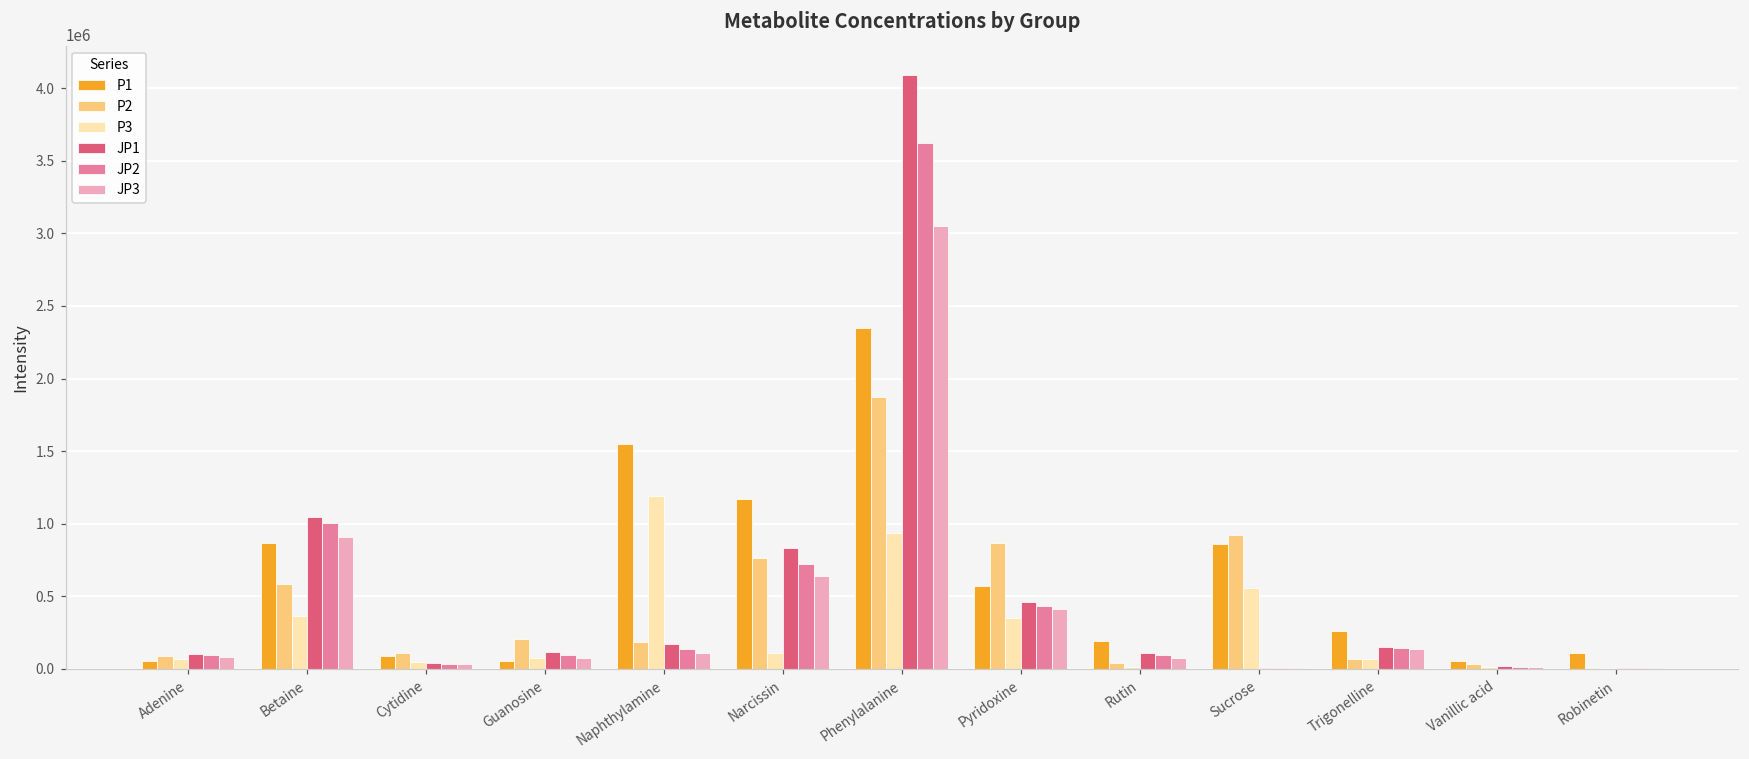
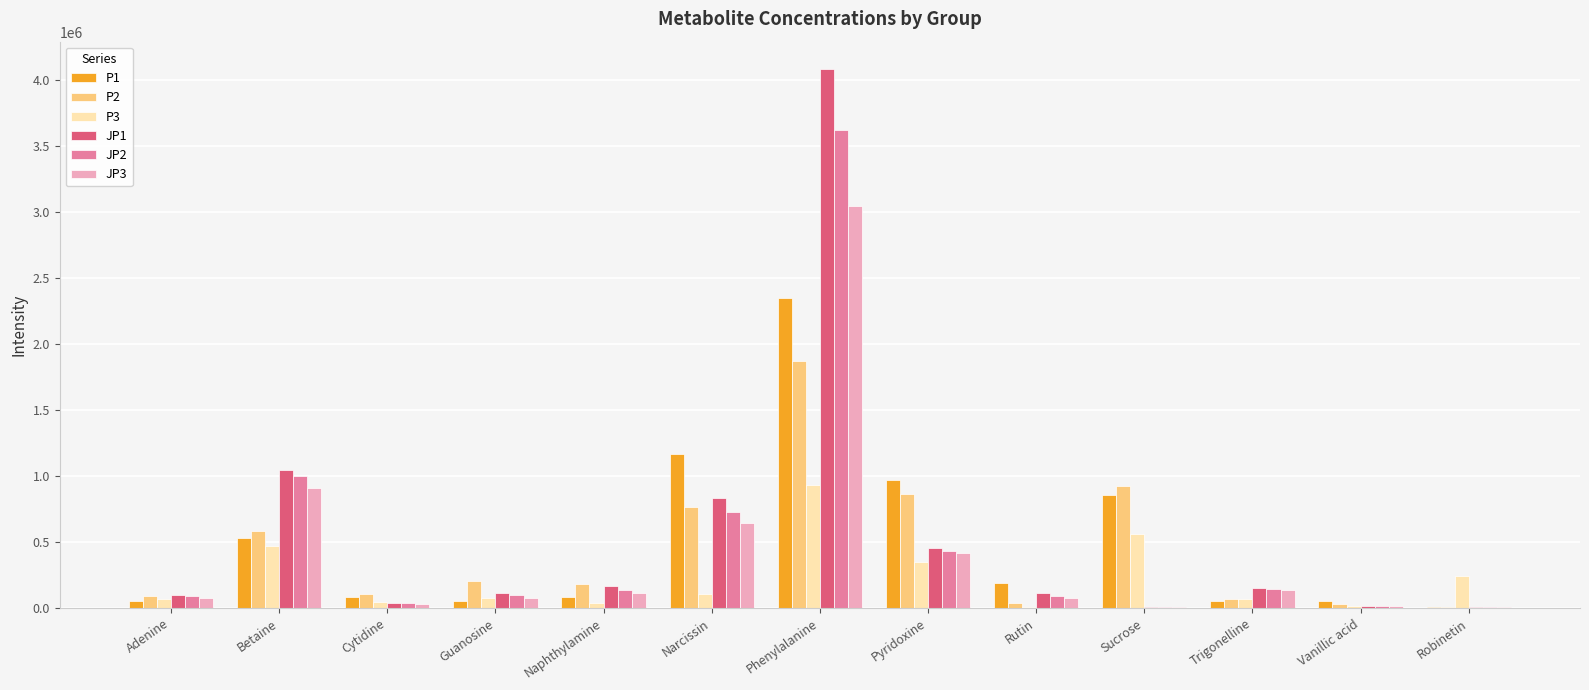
  {
    "P1": {
      "Adenine": 50000,
-     "Betaine": 870000,
+     "Betaine": 530000,
      "Cytidine": 90000,
      "Guanosine": 50000,
-     "Naphthylamine": 1550000,
+     "Naphthylamine": 80000,
      "Narcissin": 1170000,
      "Phenylalanine": 2350000,
-     "Pyridoxine": 570000,
+     "Pyridoxine": 970000,
      "Rutin": 190000,
      "Sucrose": 860000,
-     "Trigonelline": 260000,
+     "Trigonelline": 50000,
      "Vanillic acid": 50000,
-     "Robinetin": 110000
+     "Robinetin": 10000
    },
    "P2": {
      "Adenine": 90000,
      "Betaine": 580000,
      "Cytidine": 110000,
      "Guanosine": 210000,
      "Naphthylamine": 180000,
      "Narcissin": 760000,
      "Phenylalanine": 1880000,
      "Pyridoxine": 870000,
      "Rutin": 40000,
      "Sucrose": 920000,
      "Trigonelline": 70000,
      "Vanillic acid": 30000
    },
    "P3": {
      "Adenine": 70000,
-     "Betaine": 370000,
+     "Betaine": 470000,
      "Cytidine": 50000,
      "Guanosine": 70000,
-     "Naphthylamine": 1190000,
+     "Naphthylamine": 40000,
      "Narcissin": 110000,
      "Phenylalanine": 930000,
      "Pyridoxine": 350000,
      "Sucrose": 560000,
      "Trigonelline": 70000,
-     "Robinetin": 0
+     "Robinetin": 250000
    }
  }
